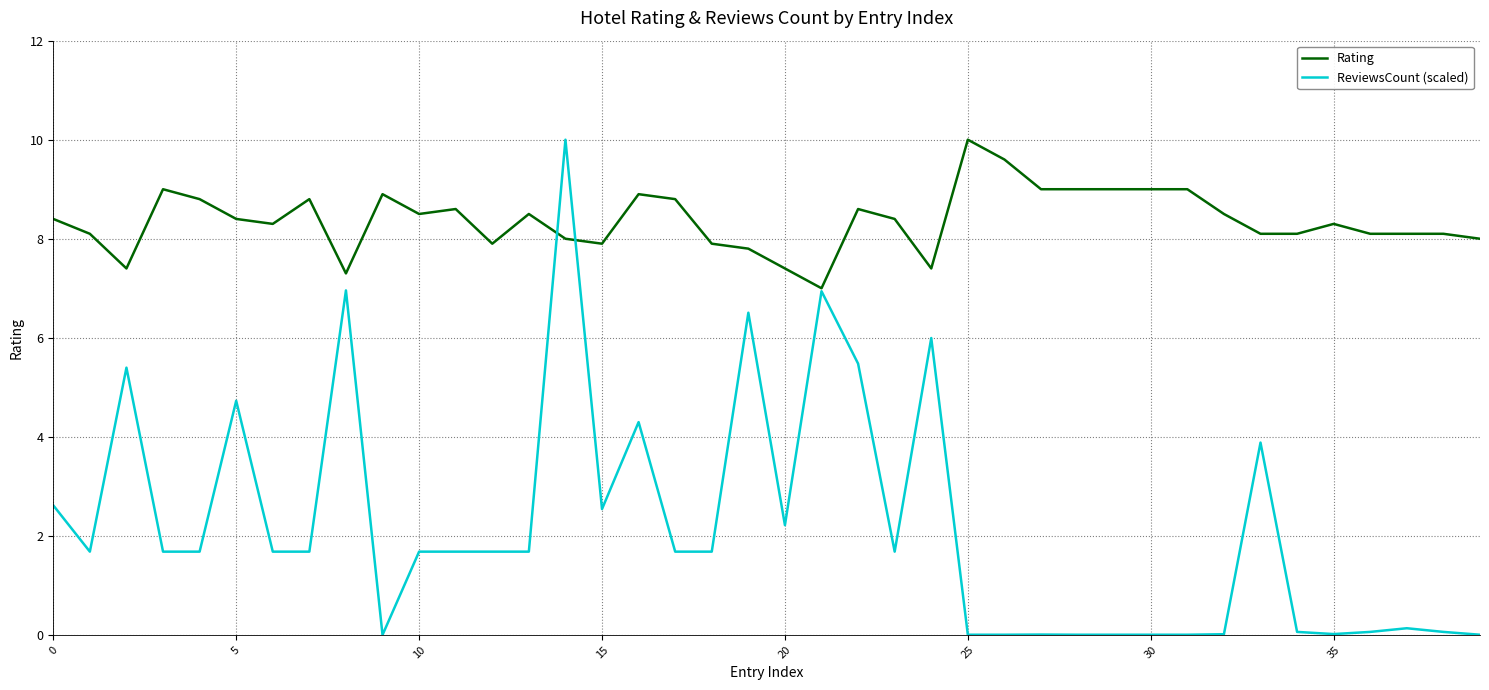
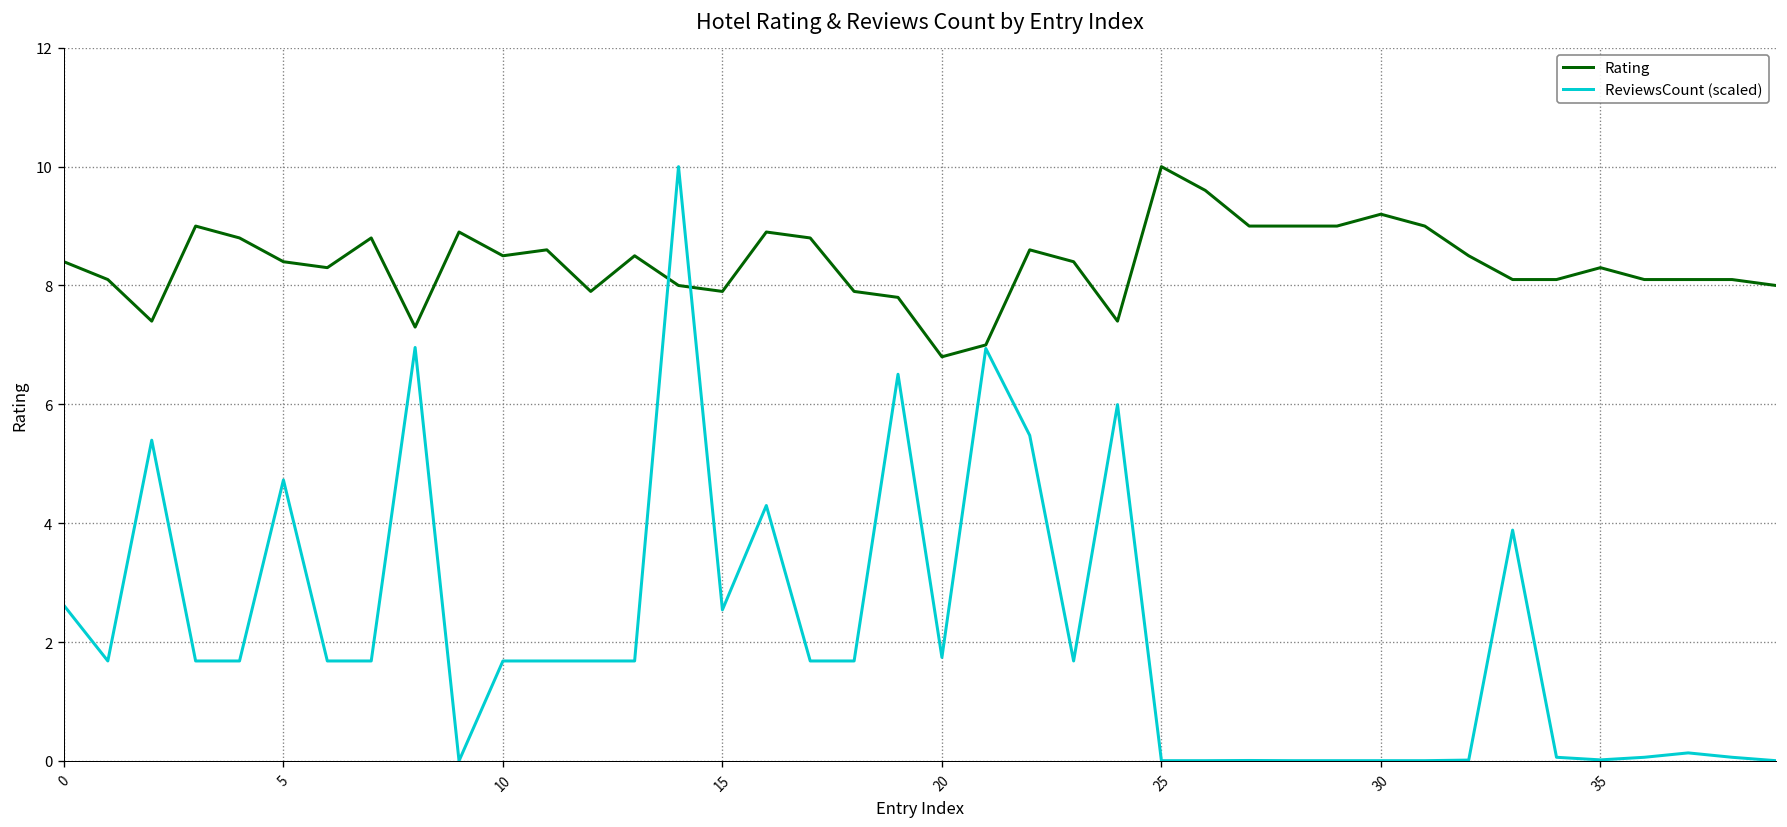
  {
    "Rating": {
      "0": 8.4,
      "5": 8.4,
      "10": 8.5,
      "15": 7.9,
-     "20": 7.4,
+     "20": 6.8,
      "25": 10.0,
-     "30": 9.0,
+     "30": 9.2,
      "35": 8.3
    },
    "ReviewsCount (scaled)": {
      "0": 2.6,
      "5": 4.7,
      "10": 1.7,
      "15": 2.5,
-     "20": 2.2,
+     "20": 1.7,
      "25": 0.0,
      "30": 0.0,
      "35": 0.0
    }
  }
